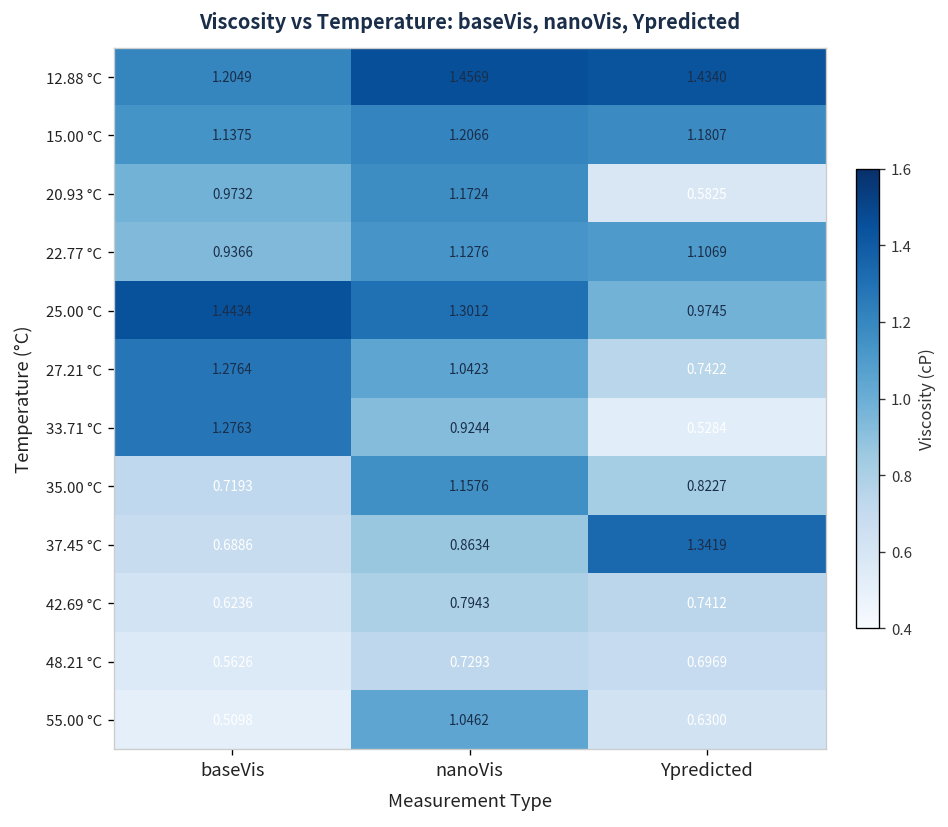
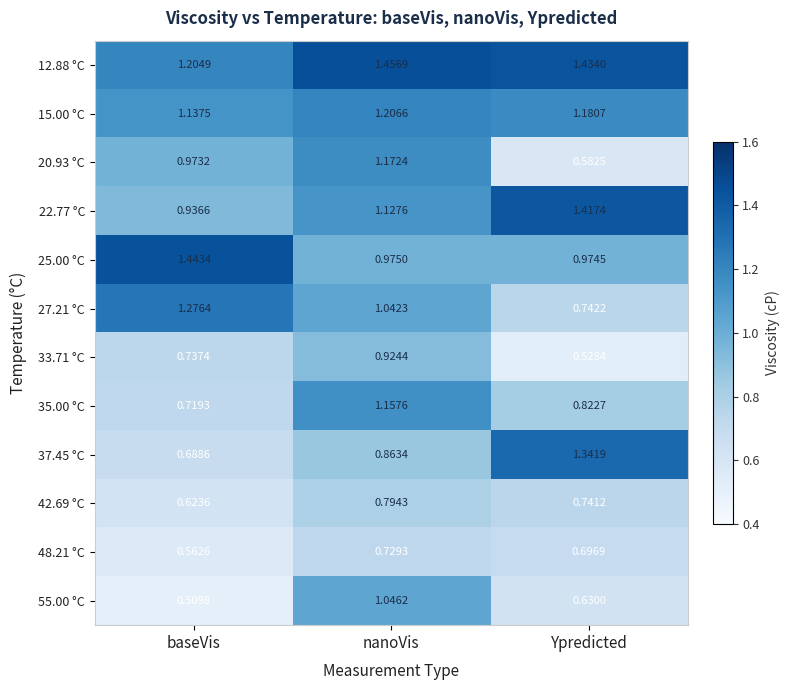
  {
    "12.88 °C": {
      "baseVis": 1.2049,
      "nanoVis": 1.4569,
      "Ypredicted": 1.4340
    },
    "15.00 °C": {
      "baseVis": 1.1375,
      "nanoVis": 1.2066,
      "Ypredicted": 1.1807
    },
    "20.93 °C": {
      "baseVis": 0.9732,
      "nanoVis": 1.1724
    },
    "22.77 °C": {
      "baseVis": 0.9366,
      "nanoVis": 1.1276,
-     "Ypredicted": 1.1069
+     "Ypredicted": 1.4174
    },
    "25.00 °C": {
      "baseVis": 1.4434,
-     "nanoVis": 1.3012,
+     "nanoVis": 0.9750,
      "Ypredicted": 0.9745
    },
    "27.21 °C": {
      "baseVis": 1.2764,
      "nanoVis": 1.0423,
      "Ypredicted": 0.7422
    },
    "33.71 °C": {
-     "baseVis": 1.2763,
+     "baseVis": 0.7374,
      "nanoVis": 0.9244
    },
    "35.00 °C": {
      "baseVis": 0.7193,
      "nanoVis": 1.1576,
      "Ypredicted": 0.8227
    },
    "37.45 °C": {
      "baseVis": 0.6886,
      "nanoVis": 0.8634,
      "Ypredicted": 1.3419
    },
    "42.69 °C": {
      "nanoVis": 0.7943,
      "Ypredicted": 0.7412
    },
    "48.21 °C": {
      "nanoVis": 0.7293,
      "Ypredicted": 0.6969
    },
    "55.00 °C": {
      "nanoVis": 1.0462
    }
  }
